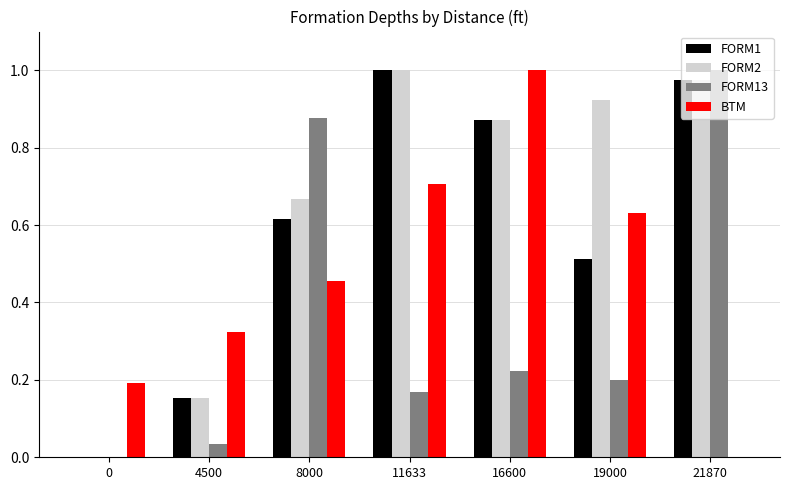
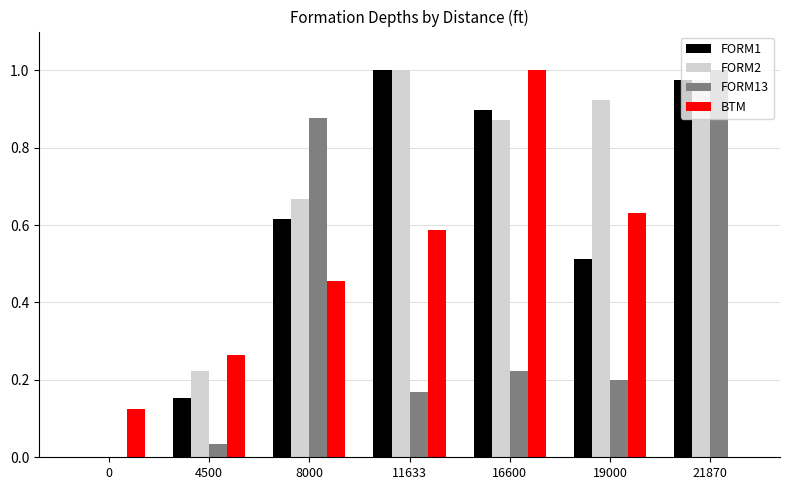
  {
    "FORM1": {
      "0": 0.00,
      "4500": 0.15,
      "8000": 0.62,
      "11633": 1.00,
-     "16600": 0.87,
+     "16600": 0.90,
      "19000": 0.51
    },
    "FORM2": {
      "0": 0.00,
-     "4500": 0.15,
+     "4500": 0.22,
      "8000": 0.67,
      "11633": 1.00,
      "16600": 0.87,
      "19000": 0.92
    },
    "FORM13": {
      "0": 0.00,
      "4500": 0.03,
      "8000": 0.88,
      "11633": 0.17,
      "16600": 0.22,
      "19000": 0.20
    },
    "BTM": {
-     "0": 0.19,
-     "4500": 0.32,
+     "0": 0.12,
+     "4500": 0.26,
      "8000": 0.46,
-     "11633": 0.71,
+     "11633": 0.59,
      "16600": 1.00,
      "19000": 0.63,
      "21870": 0.00
    }
  }
